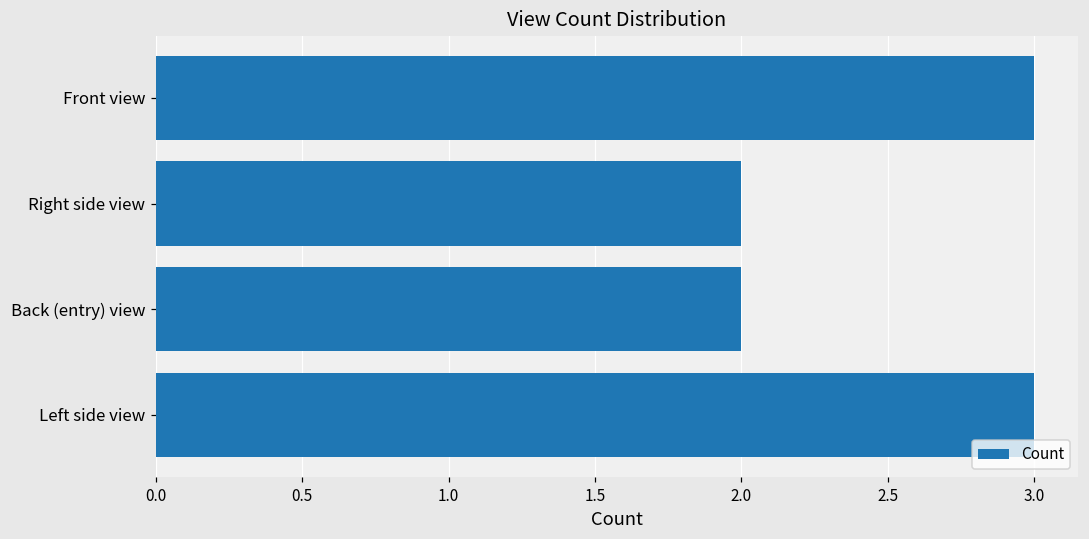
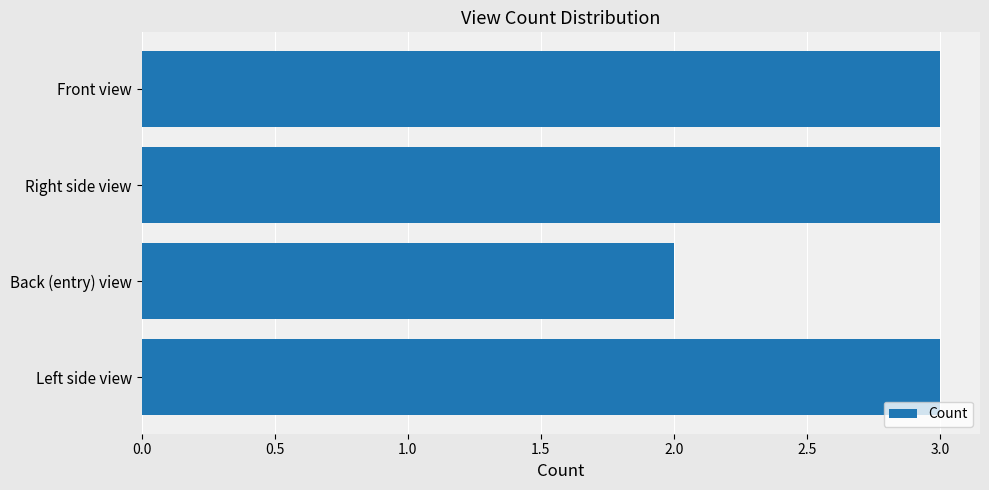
  {
    "Front view": 3,
-   "Right side view": 2,
+   "Right side view": 3,
    "Back (entry) view": 2,
    "Left side view": 3
  }
